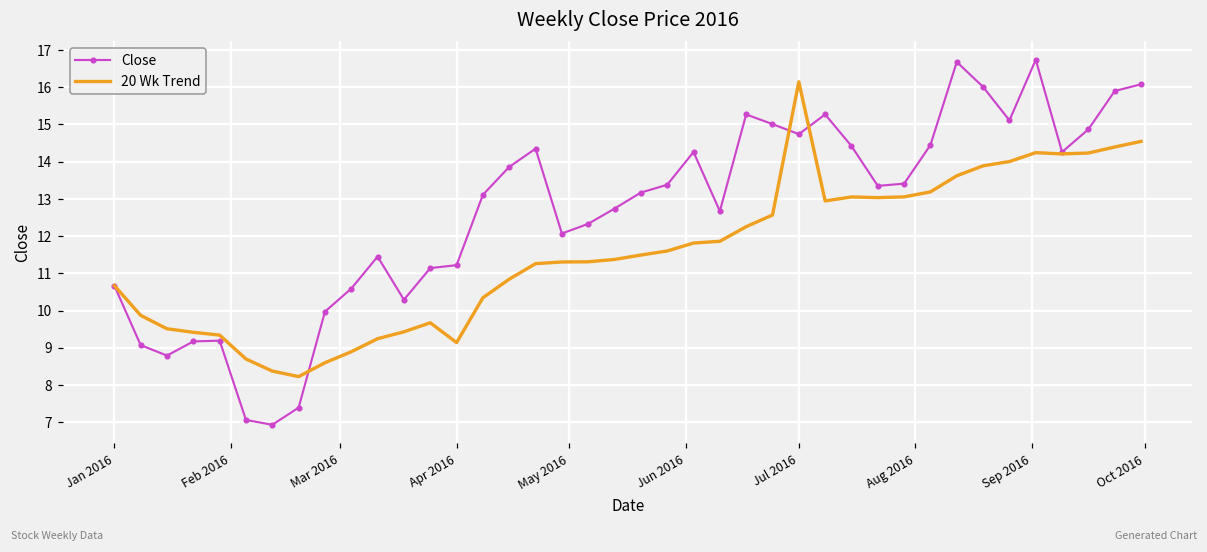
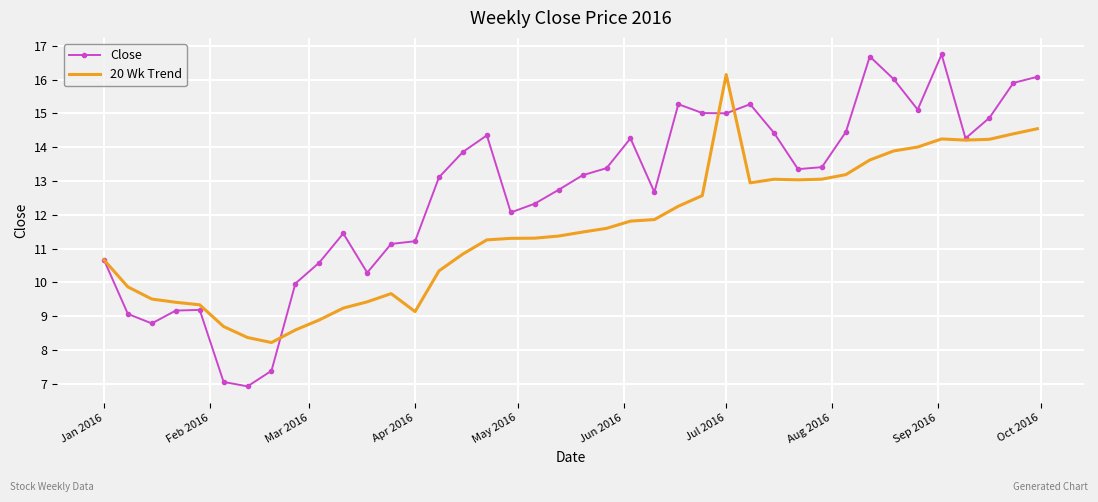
  {
    "Close": {
      "Apr 2016": 11.2,
-     "Jul 2016": 14.7
+     "Jul 2016": 15.0
    },
    "20 Wk Trend": {
      "Apr 2016": 9.1,
      "Jul 2016": 16.1
    }
  }
